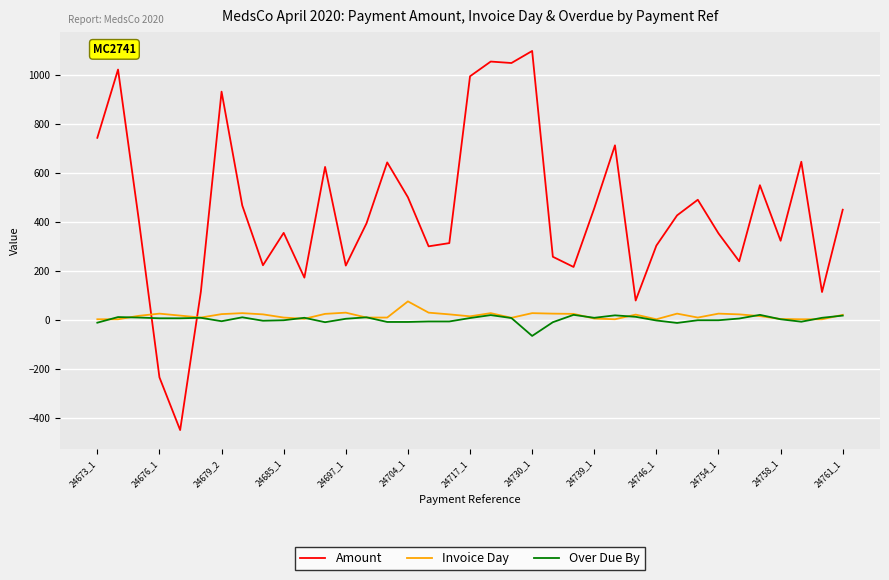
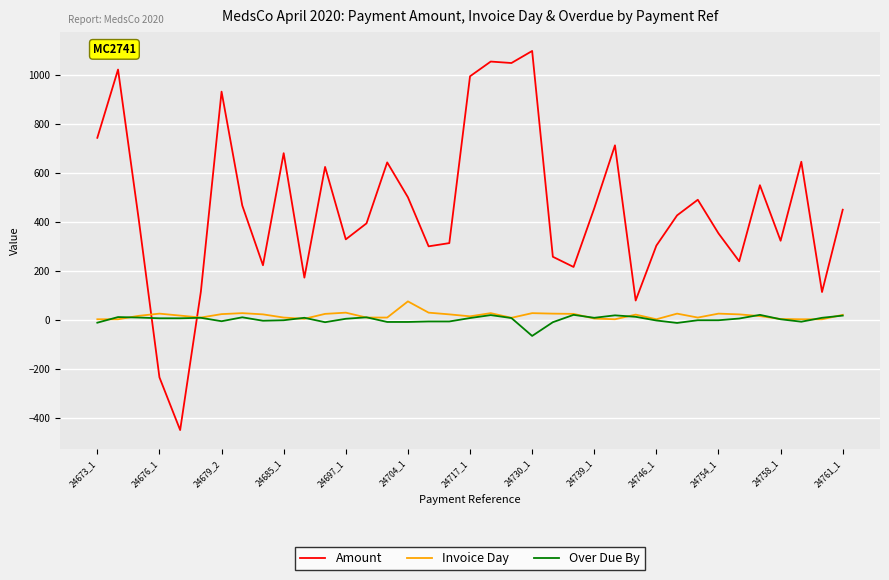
  {
    "Amount": {
      "24676_1": -230,
      "24679_2": 930,
-     "24685_1": 350,
-     "24697_1": 220,
+     "24685_1": 680,
+     "24697_1": 330,
      "24704_1": 500,
      "24717_1": 990,
      "24730_1": 1100,
      "24739_1": 460,
      "24746_1": 300,
      "24754_1": 350,
      "24758_1": 320,
      "24761_1": 450
    },
    "Invoice Day": {
      "24676_1": 30,
      "24679_2": 20,
      "24685_1": 10,
      "24697_1": 30,
      "24704_1": 80,
      "24730_1": 30,
      "24754_1": 30
    },
    "Over Due By": {
      "24676_1": 10,
      "24679_2": -10,
      "24685_1": 0,
      "24697_1": 0,
      "24704_1": -10,
      "24730_1": -70,
      "24754_1": 0
    }
  }
